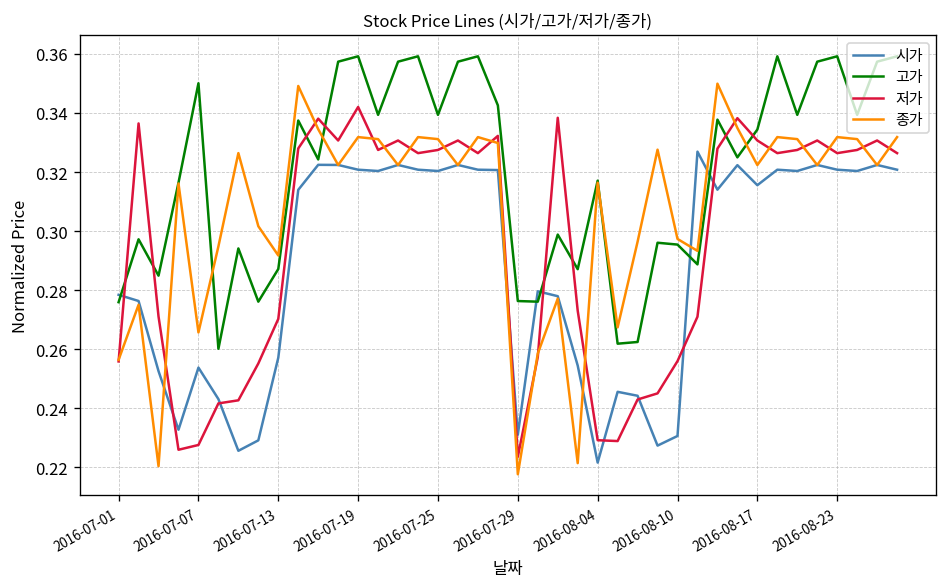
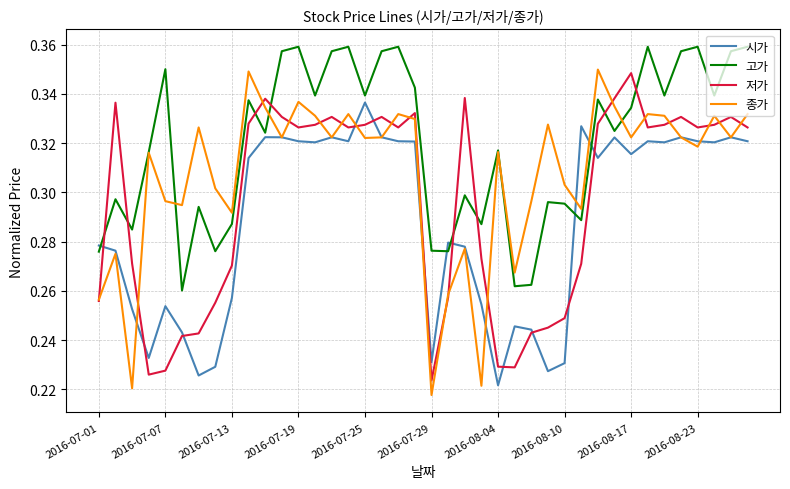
  {
    "시가": {
      "2016-07-01": 0.278,
      "2016-07-07": 0.254,
      "2016-07-13": 0.257,
      "2016-07-19": 0.321,
-     "2016-07-25": 0.320,
+     "2016-07-25": 0.337,
      "2016-07-29": 0.231,
      "2016-08-04": 0.222,
      "2016-08-10": 0.231,
      "2016-08-17": 0.316,
      "2016-08-23": 0.321
    },
    "고가": {
      "2016-07-01": 0.276,
      "2016-07-07": 0.350,
      "2016-07-13": 0.287,
      "2016-07-19": 0.359,
      "2016-07-25": 0.339,
      "2016-07-29": 0.276,
      "2016-08-10": 0.295,
      "2016-08-17": 0.334,
      "2016-08-23": 0.359
    },
    "저가": {
      "2016-07-07": 0.228,
      "2016-07-13": 0.270,
-     "2016-07-19": 0.342,
+     "2016-07-19": 0.326,
      "2016-07-25": 0.327,
      "2016-07-29": 0.224,
      "2016-08-04": 0.229,
-     "2016-08-10": 0.256,
-     "2016-08-17": 0.331,
+     "2016-08-10": 0.249,
+     "2016-08-17": 0.348,
      "2016-08-23": 0.326
    },
    "종가": {
-     "2016-07-07": 0.266,
+     "2016-07-07": 0.296,
      "2016-07-13": 0.292,
-     "2016-07-19": 0.332,
-     "2016-07-25": 0.331,
+     "2016-07-19": 0.337,
+     "2016-07-25": 0.322,
      "2016-07-29": 0.218,
-     "2016-08-10": 0.297,
+     "2016-08-10": 0.303,
      "2016-08-17": 0.322,
-     "2016-08-23": 0.332
+     "2016-08-23": 0.319
    }
  }
